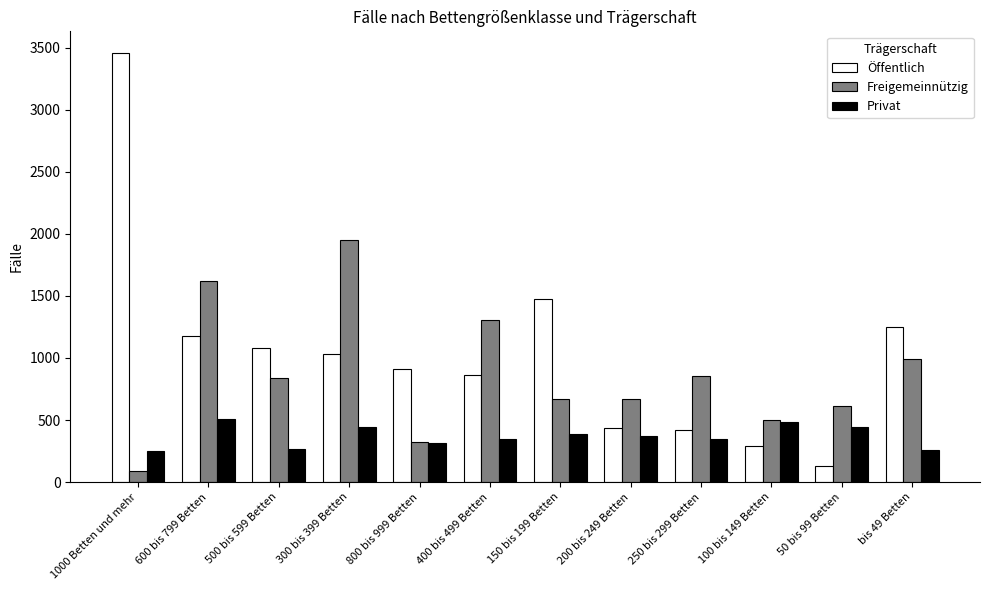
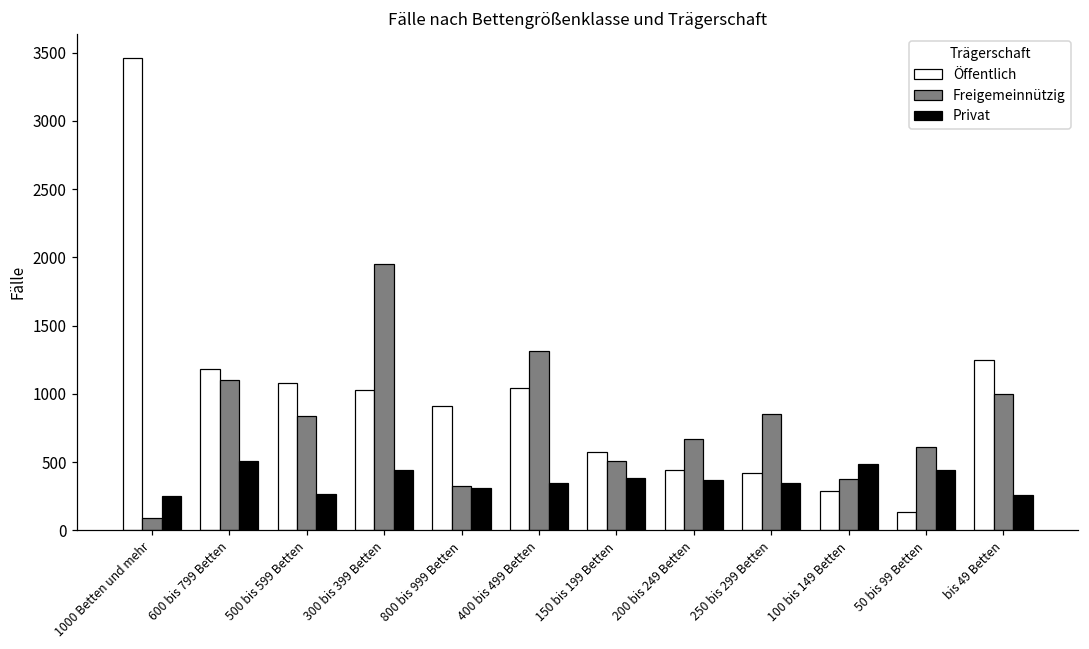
  {
    "Öffentlich": {
      "1000 Betten und mehr": 3460,
      "600 bis 799 Betten": 1180,
      "500 bis 599 Betten": 1080,
      "300 bis 399 Betten": 1030,
      "800 bis 999 Betten": 910,
-     "400 bis 499 Betten": 870,
-     "150 bis 199 Betten": 1470,
+     "400 bis 499 Betten": 1050,
+     "150 bis 199 Betten": 570,
      "200 bis 249 Betten": 440,
      "250 bis 299 Betten": 420,
      "100 bis 149 Betten": 290,
      "50 bis 99 Betten": 130,
      "bis 49 Betten": 1250
    },
    "Freigemeinnützig": {
      "1000 Betten und mehr": 90,
-     "600 bis 799 Betten": 1620,
+     "600 bis 799 Betten": 1100,
      "500 bis 599 Betten": 840,
      "300 bis 399 Betten": 1950,
      "800 bis 999 Betten": 320,
      "400 bis 499 Betten": 1310,
-     "150 bis 199 Betten": 670,
+     "150 bis 199 Betten": 510,
      "200 bis 249 Betten": 670,
      "250 bis 299 Betten": 850,
-     "100 bis 149 Betten": 500,
+     "100 bis 149 Betten": 380,
      "50 bis 99 Betten": 610,
      "bis 49 Betten": 1000
    },
    "Privat": {
      "1000 Betten und mehr": 250,
      "600 bis 799 Betten": 510,
      "500 bis 599 Betten": 260,
      "300 bis 399 Betten": 450,
      "800 bis 999 Betten": 310,
      "400 bis 499 Betten": 350,
      "150 bis 199 Betten": 390,
      "200 bis 249 Betten": 370,
      "250 bis 299 Betten": 350,
      "100 bis 149 Betten": 490,
      "50 bis 99 Betten": 440,
      "bis 49 Betten": 260
    }
  }
